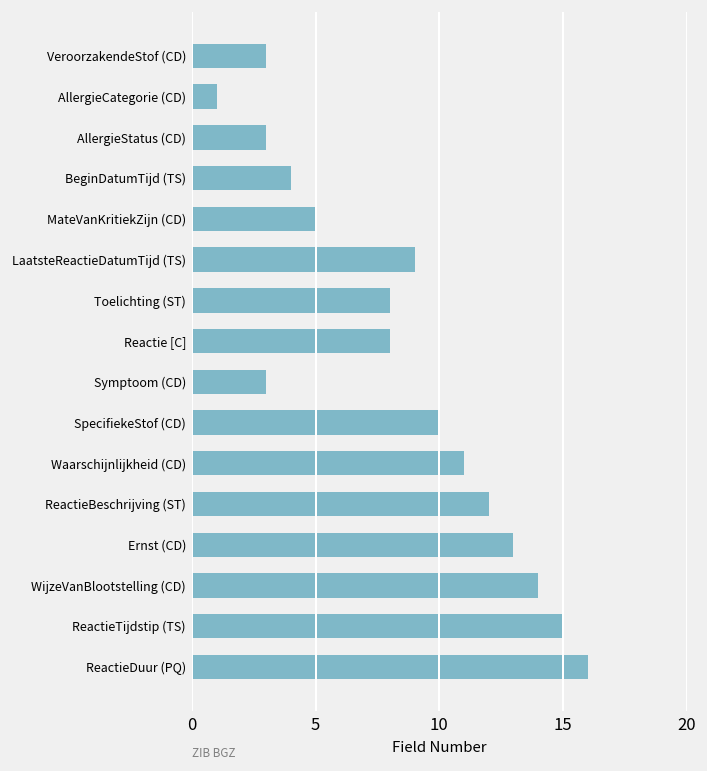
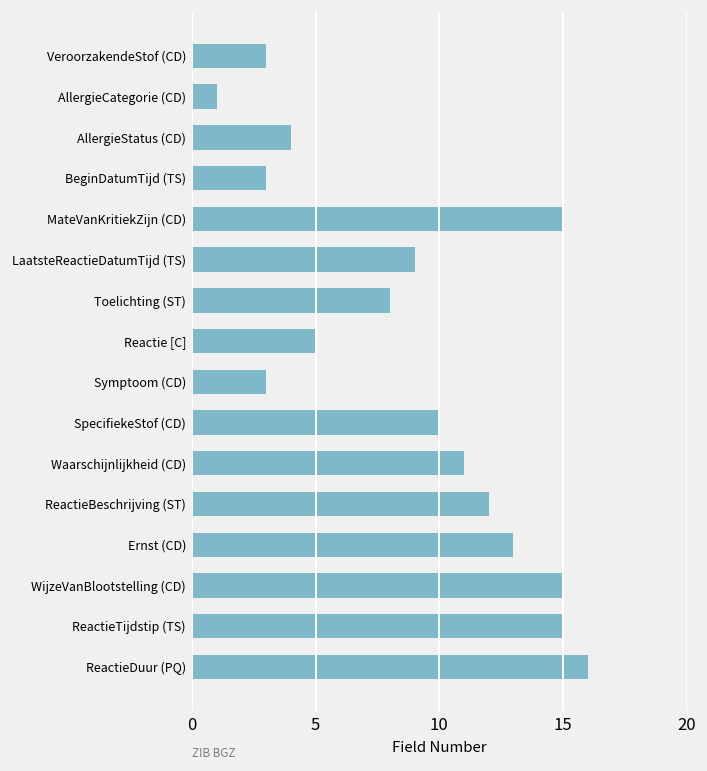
  {
    "VeroorzakendeStof (CD)": 3,
    "AllergieCategorie (CD)": 1,
-   "AllergieStatus (CD)": 3,
-   "BeginDatumTijd (TS)": 4,
-   "MateVanKritiekZijn (CD)": 5,
+   "AllergieStatus (CD)": 4,
+   "BeginDatumTijd (TS)": 3,
+   "MateVanKritiekZijn (CD)": 15,
    "LaatsteReactieDatumTijd (TS)": 9,
    "Toelichting (ST)": 8,
-   "Reactie [C]": 8,
+   "Reactie [C]": 5,
    "Symptoom (CD)": 3,
    "SpecifiekeStof (CD)": 10,
    "Waarschijnlijkheid (CD)": 11,
    "ReactieBeschrijving (ST)": 12,
    "Ernst (CD)": 13,
-   "WijzeVanBlootstelling (CD)": 14,
+   "WijzeVanBlootstelling (CD)": 15,
    "ReactieTijdstip (TS)": 15,
    "ReactieDuur (PQ)": 16
  }
